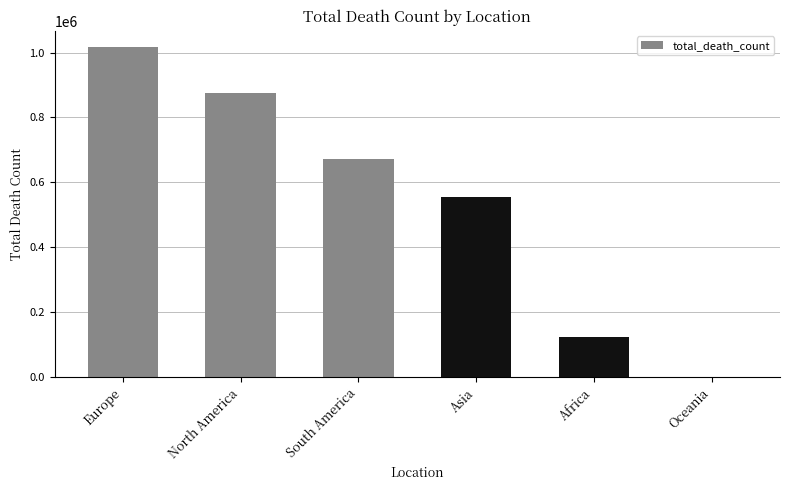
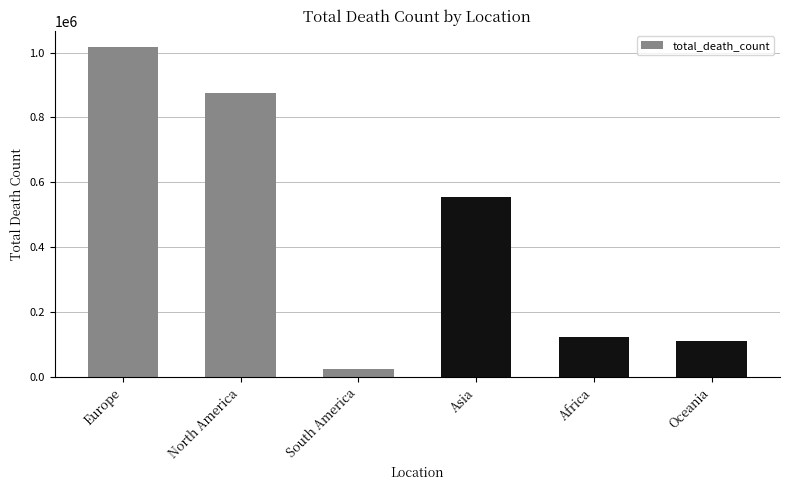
  {
    "Europe": 1020000,
    "North America": 880000,
-   "South America": 670000,
+   "South America": 30000,
    "Asia": 550000,
    "Africa": 120000,
-   "Oceania": 0
+   "Oceania": 110000
  }
